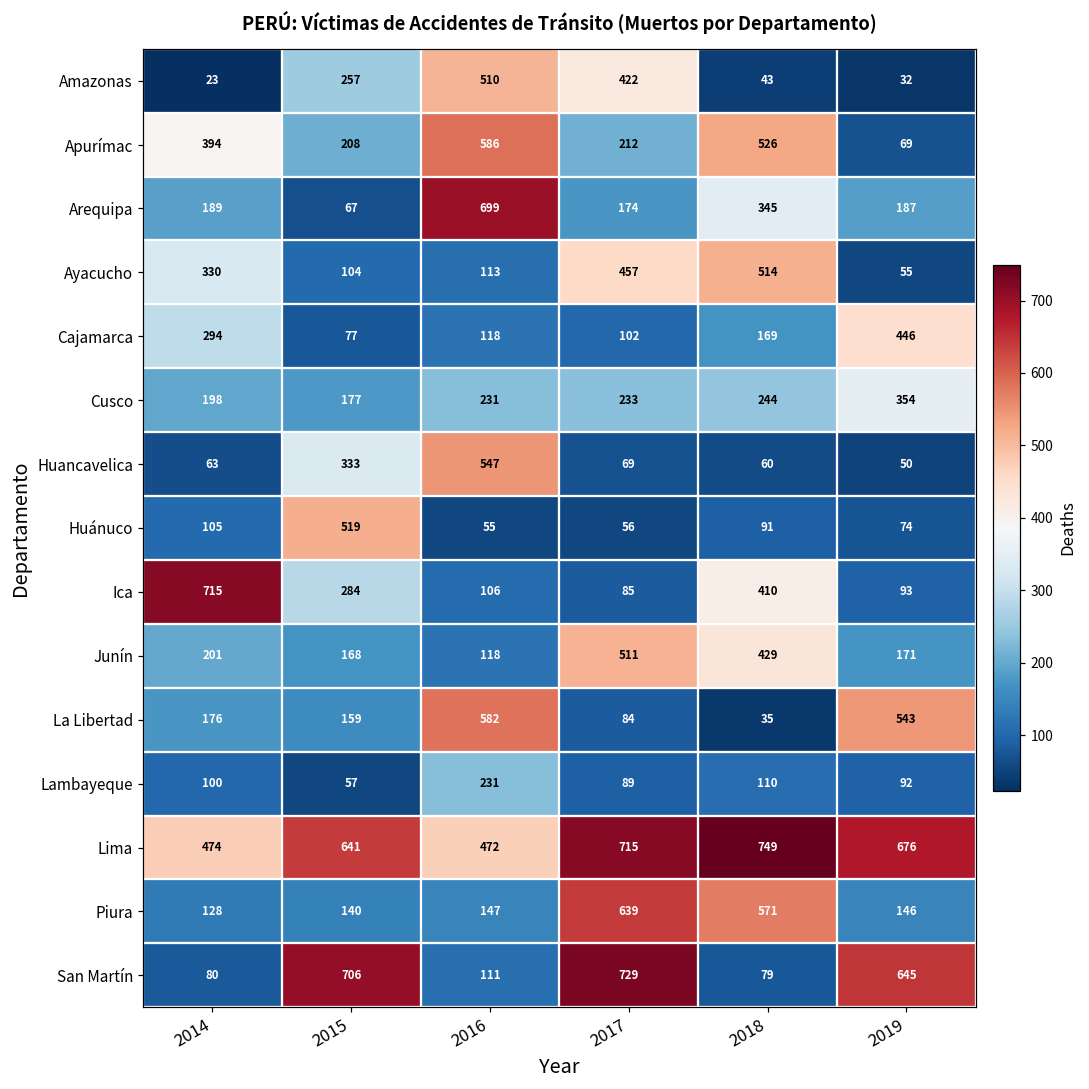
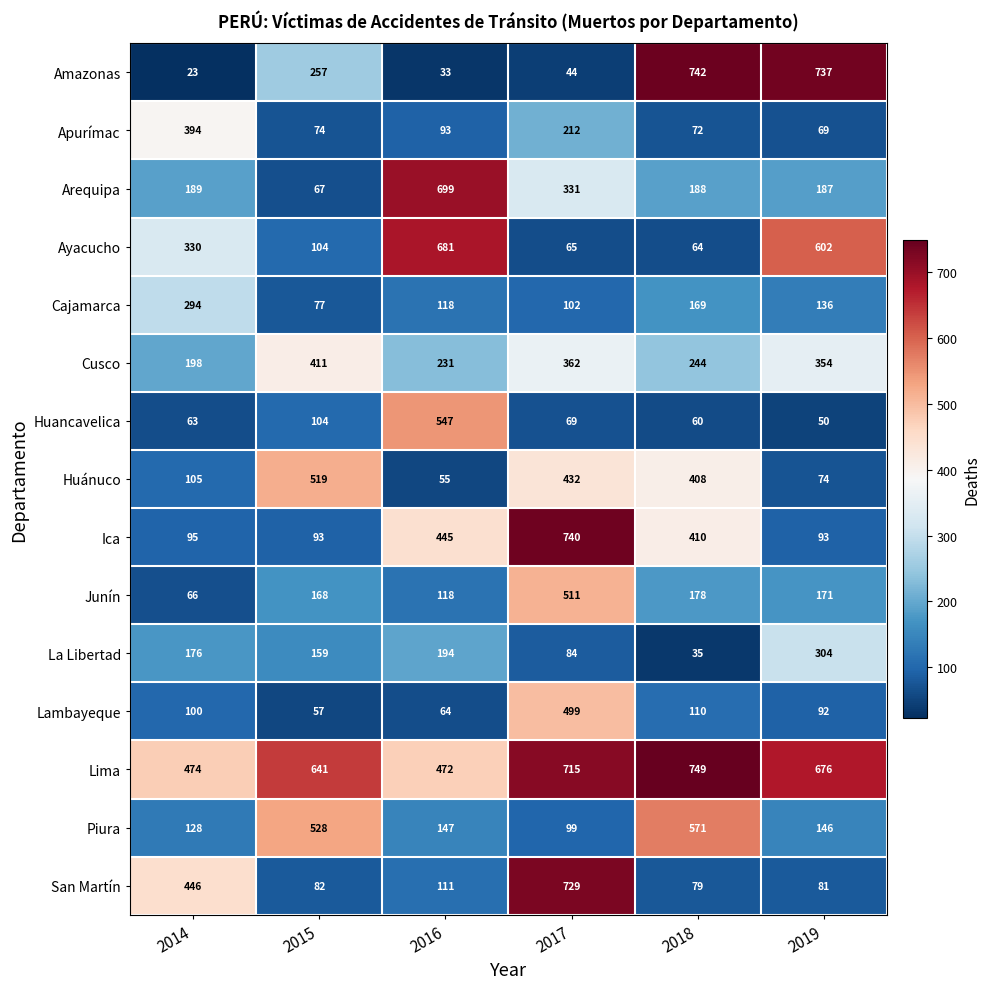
  {
    "Amazonas": {
      "2014": 23,
      "2015": 257,
-     "2016": 510,
-     "2017": 422,
-     "2018": 43,
-     "2019": 32
+     "2016": 33,
+     "2017": 44,
+     "2018": 742,
+     "2019": 737
    },
    "Apurímac": {
      "2014": 394,
-     "2015": 208,
-     "2016": 586,
+     "2015": 74,
+     "2016": 93,
      "2017": 212,
-     "2018": 526,
+     "2018": 72,
      "2019": 69
    },
    "Arequipa": {
      "2014": 189,
      "2015": 67,
      "2016": 699,
-     "2017": 174,
-     "2018": 345,
+     "2017": 331,
+     "2018": 188,
      "2019": 187
    },
    "Ayacucho": {
      "2014": 330,
      "2015": 104,
-     "2016": 113,
-     "2017": 457,
-     "2018": 514,
-     "2019": 55
+     "2016": 681,
+     "2017": 65,
+     "2018": 64,
+     "2019": 602
    },
    "Cajamarca": {
      "2014": 294,
      "2015": 77,
      "2016": 118,
      "2017": 102,
      "2018": 169,
-     "2019": 446
+     "2019": 136
    },
    "Cusco": {
      "2014": 198,
-     "2015": 177,
+     "2015": 411,
      "2016": 231,
-     "2017": 233,
+     "2017": 362,
      "2018": 244,
      "2019": 354
    },
    "Huancavelica": {
      "2014": 63,
-     "2015": 333,
+     "2015": 104,
      "2016": 547,
      "2017": 69,
      "2018": 60,
      "2019": 50
    },
    "Huánuco": {
      "2014": 105,
      "2015": 519,
      "2016": 55,
-     "2017": 56,
-     "2018": 91,
+     "2017": 432,
+     "2018": 408,
      "2019": 74
    },
    "Ica": {
-     "2014": 715,
-     "2015": 284,
-     "2016": 106,
-     "2017": 85,
+     "2014": 95,
+     "2015": 93,
+     "2016": 445,
+     "2017": 740,
      "2018": 410,
      "2019": 93
    },
    "Junín": {
-     "2014": 201,
+     "2014": 66,
      "2015": 168,
      "2016": 118,
      "2017": 511,
-     "2018": 429,
+     "2018": 178,
      "2019": 171
    },
    "La Libertad": {
      "2014": 176,
      "2015": 159,
-     "2016": 582,
+     "2016": 194,
      "2017": 84,
      "2018": 35,
-     "2019": 543
+     "2019": 304
    },
    "Lambayeque": {
      "2014": 100,
      "2015": 57,
-     "2016": 231,
-     "2017": 89,
+     "2016": 64,
+     "2017": 499,
      "2018": 110,
      "2019": 92
    },
    "Lima": {
      "2014": 474,
      "2015": 641,
      "2016": 472,
      "2017": 715,
      "2018": 749,
      "2019": 676
    },
    "Piura": {
      "2014": 128,
-     "2015": 140,
+     "2015": 528,
      "2016": 147,
-     "2017": 639,
+     "2017": 99,
      "2018": 571,
      "2019": 146
    },
    "San Martín": {
-     "2014": 80,
-     "2015": 706,
+     "2014": 446,
+     "2015": 82,
      "2016": 111,
      "2017": 729,
      "2018": 79,
-     "2019": 645
+     "2019": 81
    }
  }
